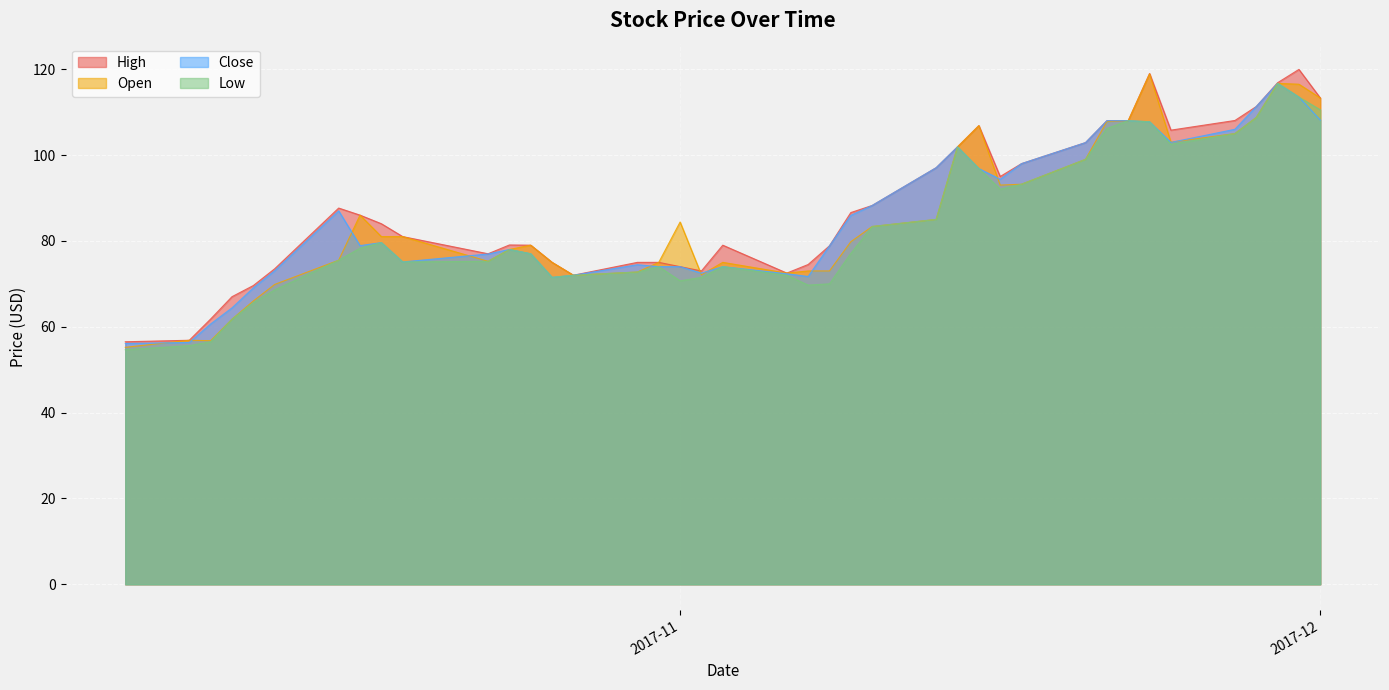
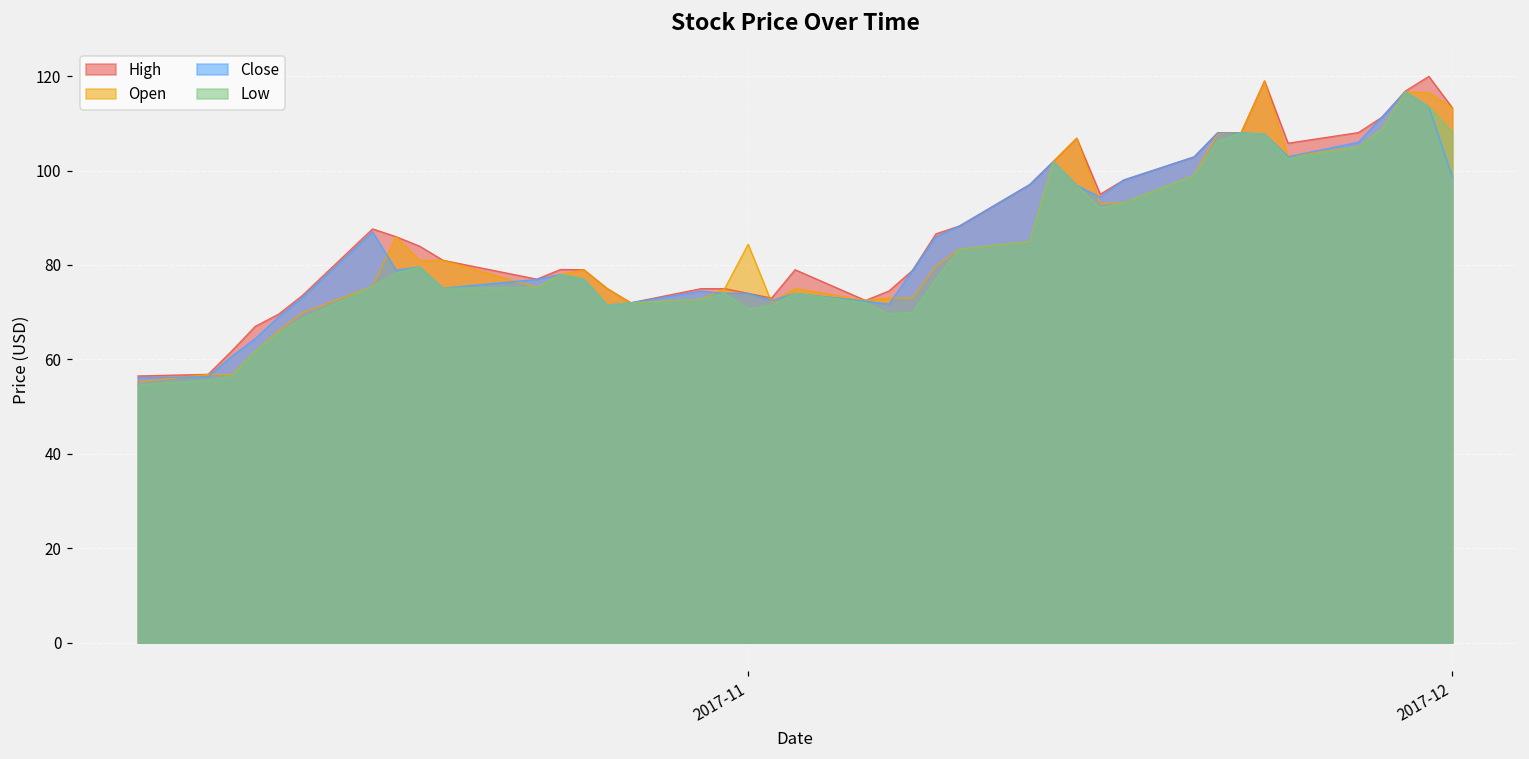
  {
    "Open": {
      "2017-11": 84
    },
    "Close": {
-     "2017-12": 108
+     "2017-12": 99
    },
    "Low": {
      "2017-11": 71,
-     "2017-12": 111
+     "2017-12": 108
    }
  }
